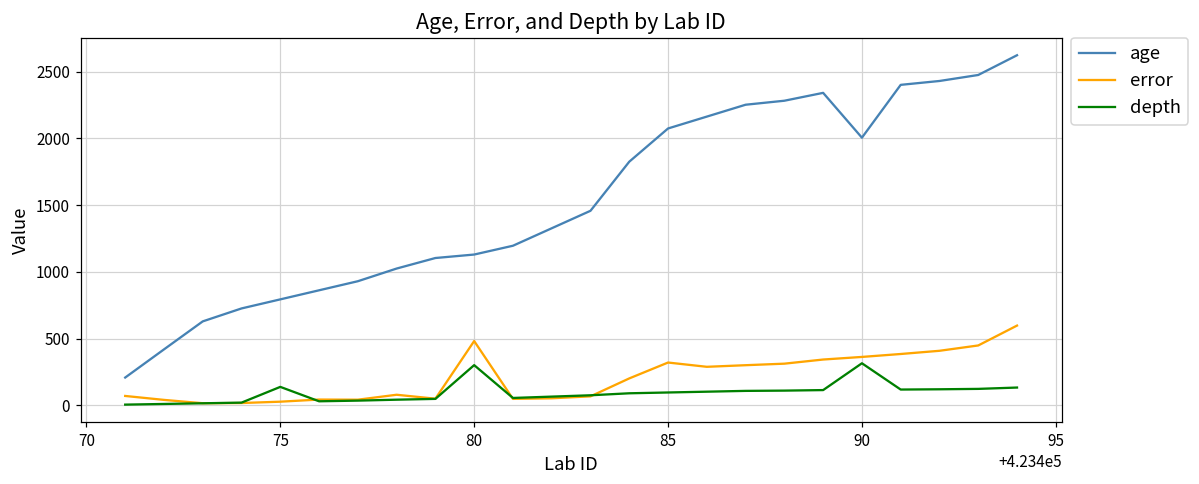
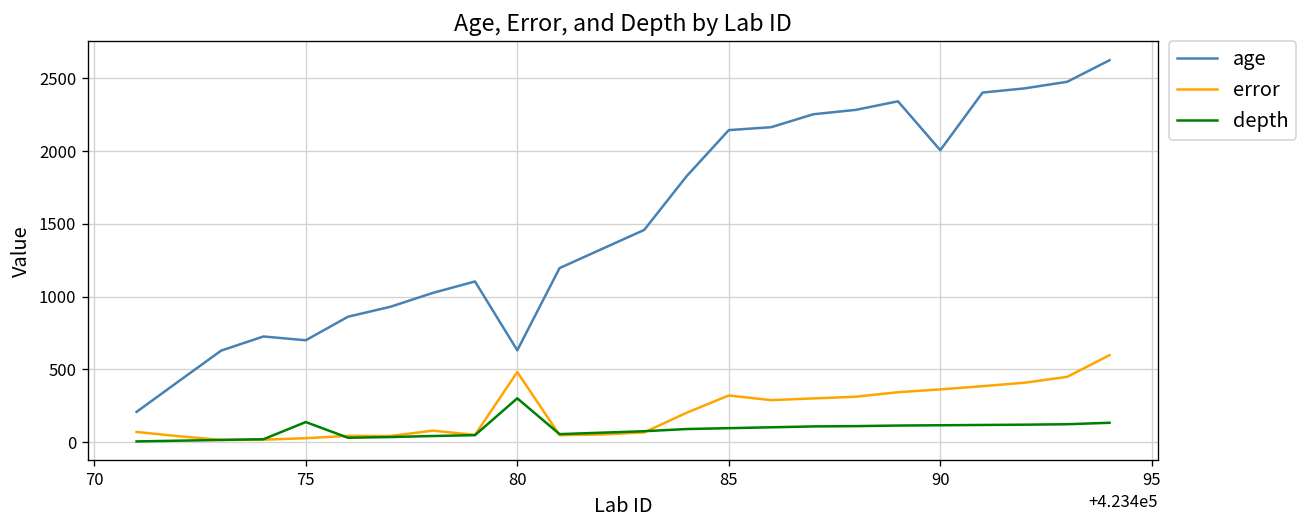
  {
    "age": {
-     "75": 790,
-     "80": 1130,
-     "85": 2080,
+     "75": 700,
+     "80": 630,
+     "85": 2140,
      "90": 2010
    },
    "error": {
      "75": 30,
      "80": 480,
      "85": 320,
      "90": 360
    },
    "depth": {
      "75": 140,
      "80": 300,
      "85": 100,
-     "90": 320
+     "90": 120
    }
  }
